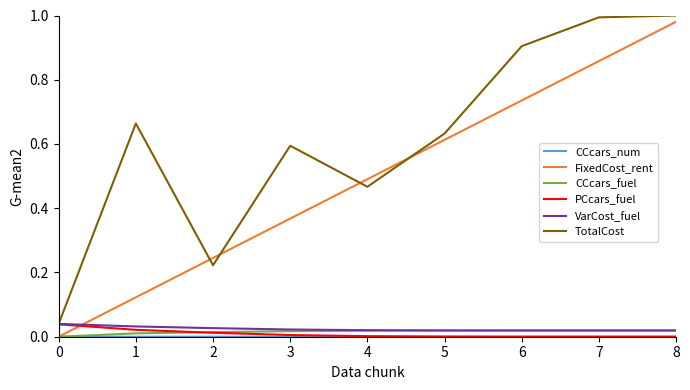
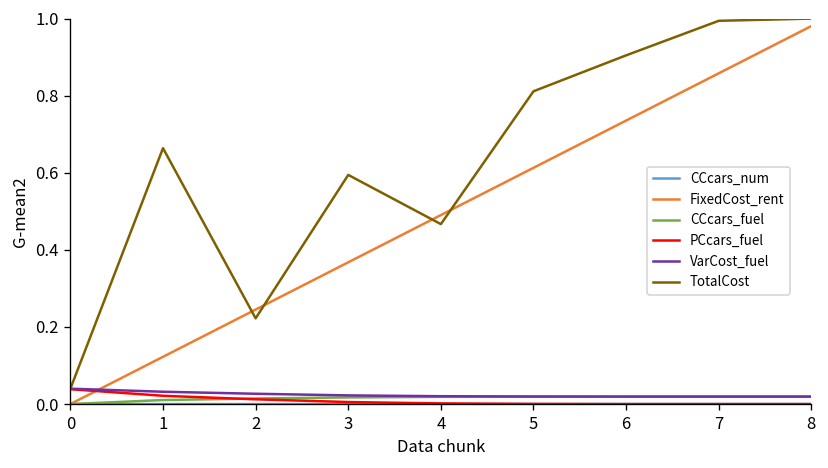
  {
    "CCcars_num": {
      "1": 0.00,
      "2": 0.00
    },
    "FixedCost_rent": {
      "1": 0.12,
      "2": 0.25,
      "3": 0.37,
      "4": 0.49,
      "5": 0.61,
      "6": 0.74,
      "7": 0.86,
      "8": 0.98
    },
    "CCcars_fuel": {
      "1": 0.01
    },
    "PCcars_fuel": {
      "1": 0.02
    },
    "VarCost_fuel": {
      "1": 0.03,
      "2": 0.03
    },
    "TotalCost": {
      "1": 0.66,
      "2": 0.22,
      "3": 0.59,
      "4": 0.47,
-     "5": 0.63,
+     "5": 0.81,
      "6": 0.90,
      "7": 0.99,
      "8": 1.00
    }
  }
